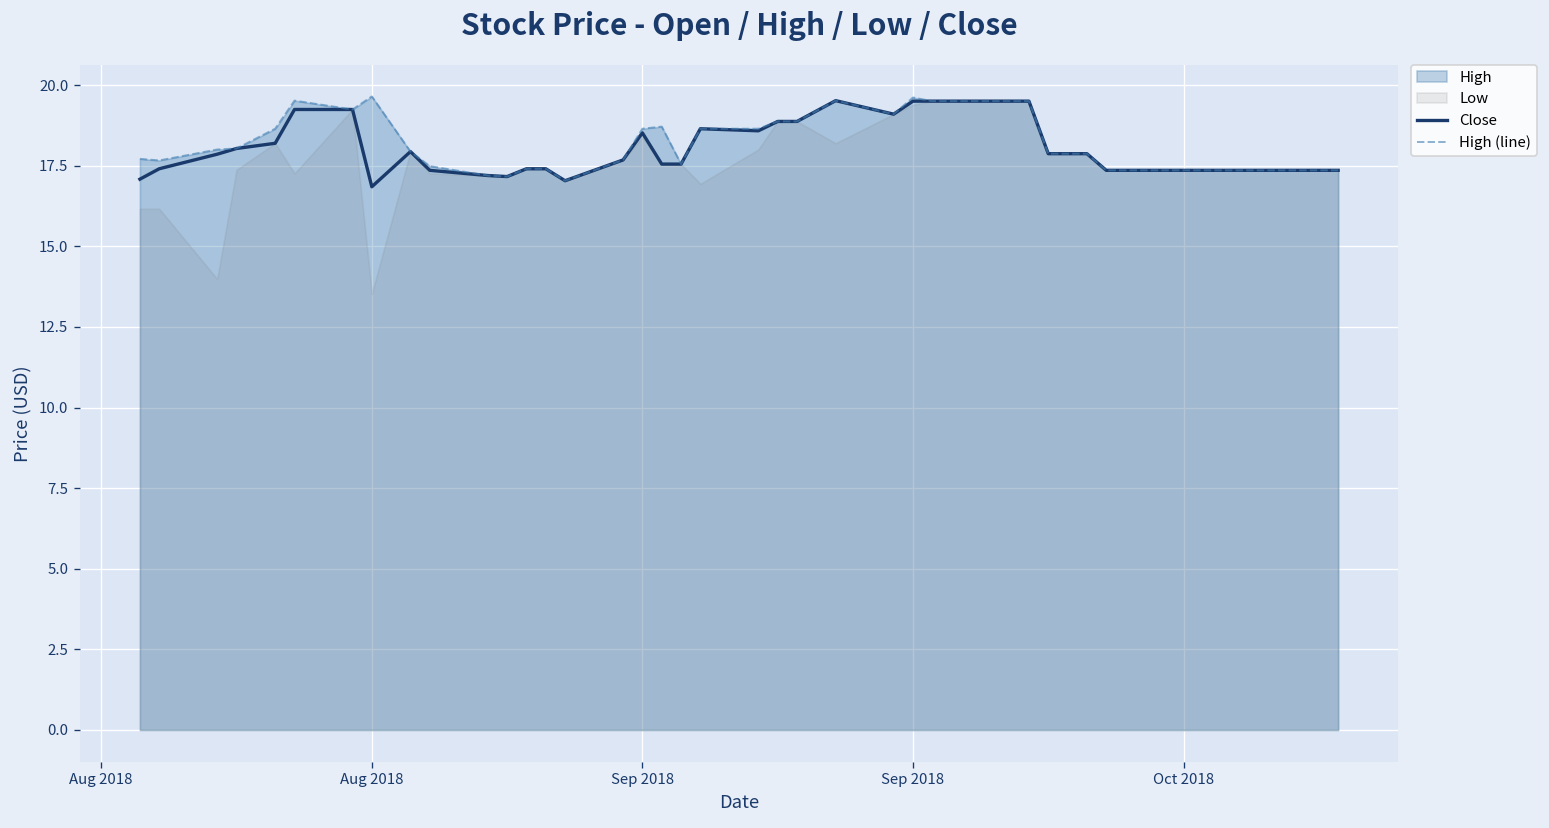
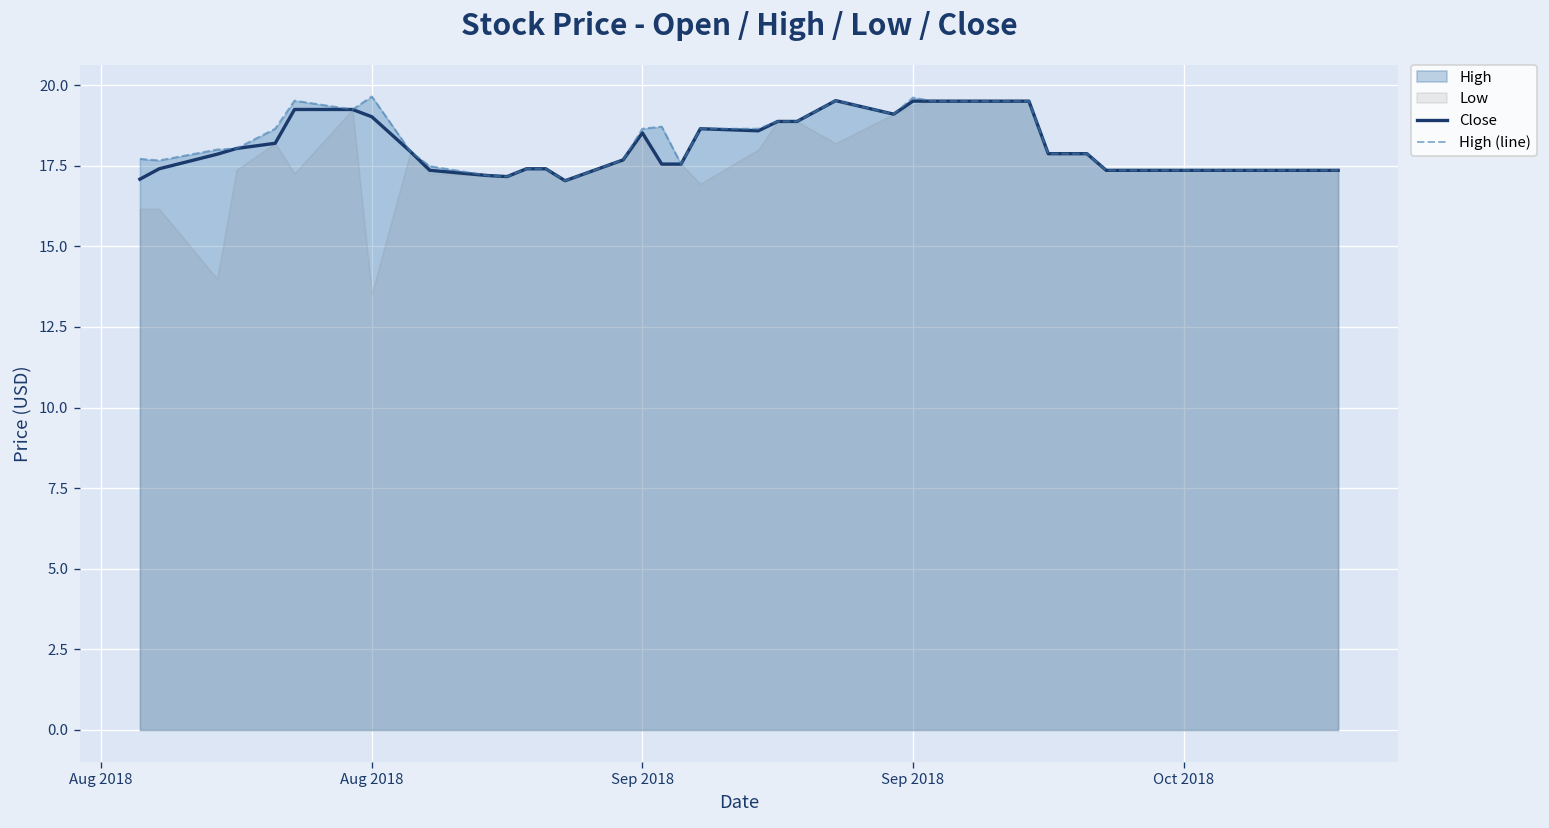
  {
    "Close": {
-     "Aug 2018": 16.8
+     "Aug 2018": 19.0
    },
    "High": {
      "Aug 2018": 19.6
    },
    "Low": {
      "Aug 2018": 13.5
    }
  }
